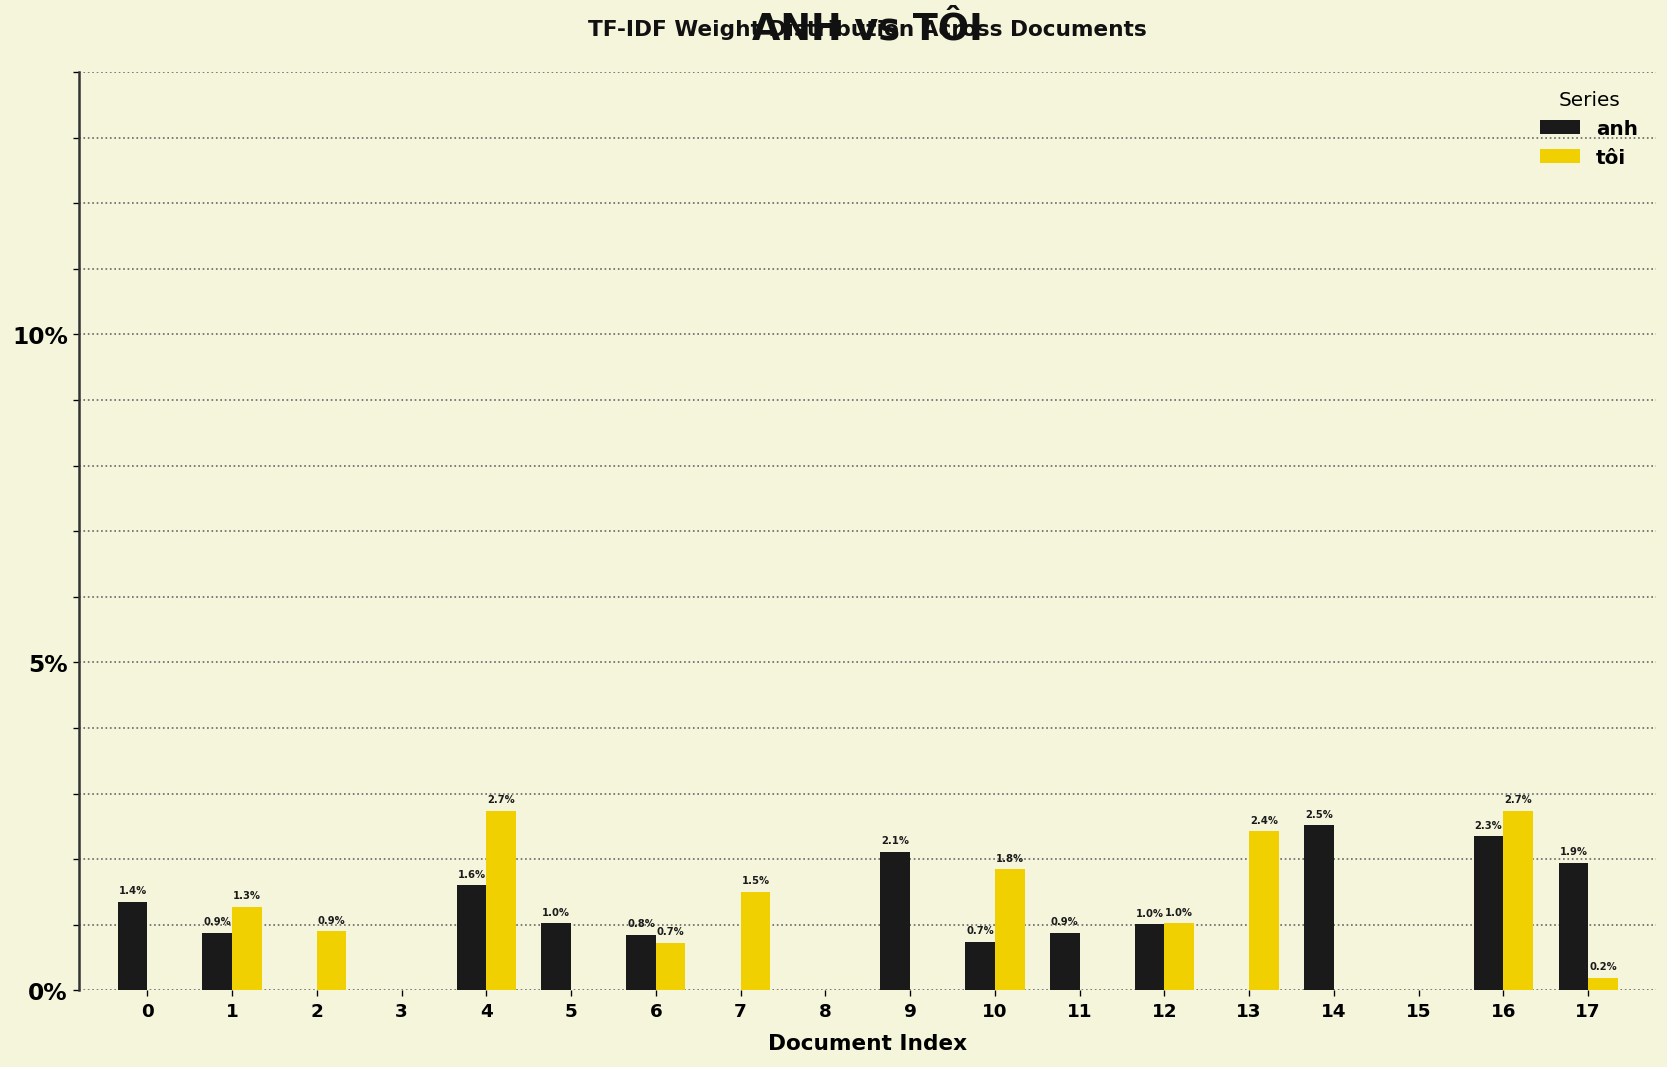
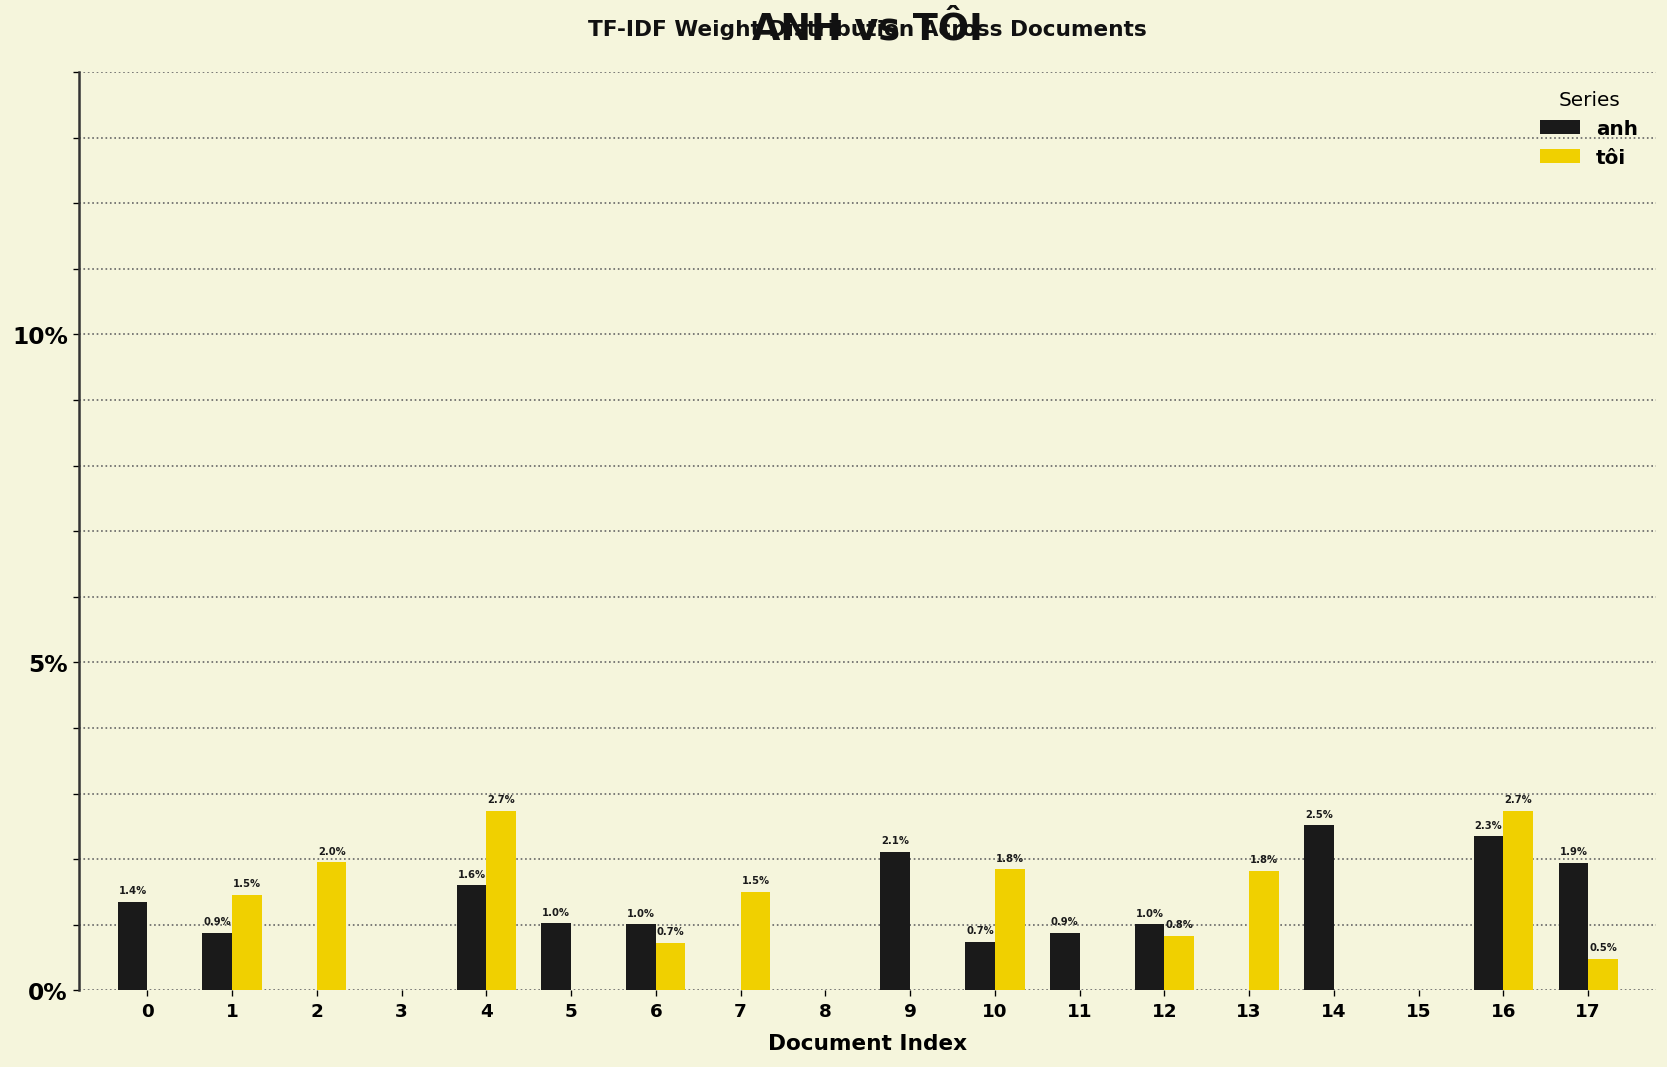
  {
    "anh": {
      "0": "1.4%",
      "1": "0.9%",
      "4": "1.6%",
      "5": "1.0%",
-     "6": "0.8%",
+     "6": "1.0%",
      "9": "2.1%",
      "10": "0.7%",
      "11": "0.9%",
      "12": "1.0%",
      "14": "2.5%",
      "16": "2.3%",
      "17": "1.9%"
    },
    "tôi": {
-     "1": "1.3%",
-     "2": "0.9%",
+     "1": "1.5%",
+     "2": "2.0%",
      "4": "2.7%",
      "6": "0.7%",
      "7": "1.5%",
      "10": "1.8%",
-     "12": "1.0%",
-     "13": "2.4%",
+     "12": "0.8%",
+     "13": "1.8%",
      "16": "2.7%",
-     "17": "0.2%"
+     "17": "0.5%"
    }
  }
